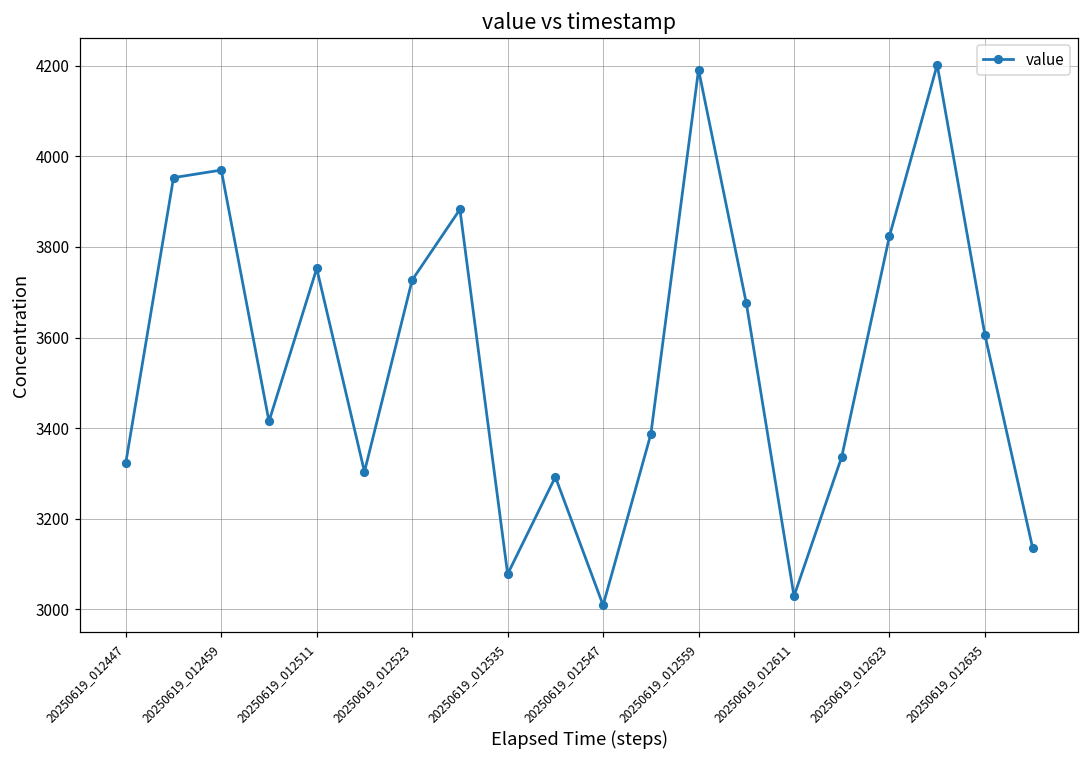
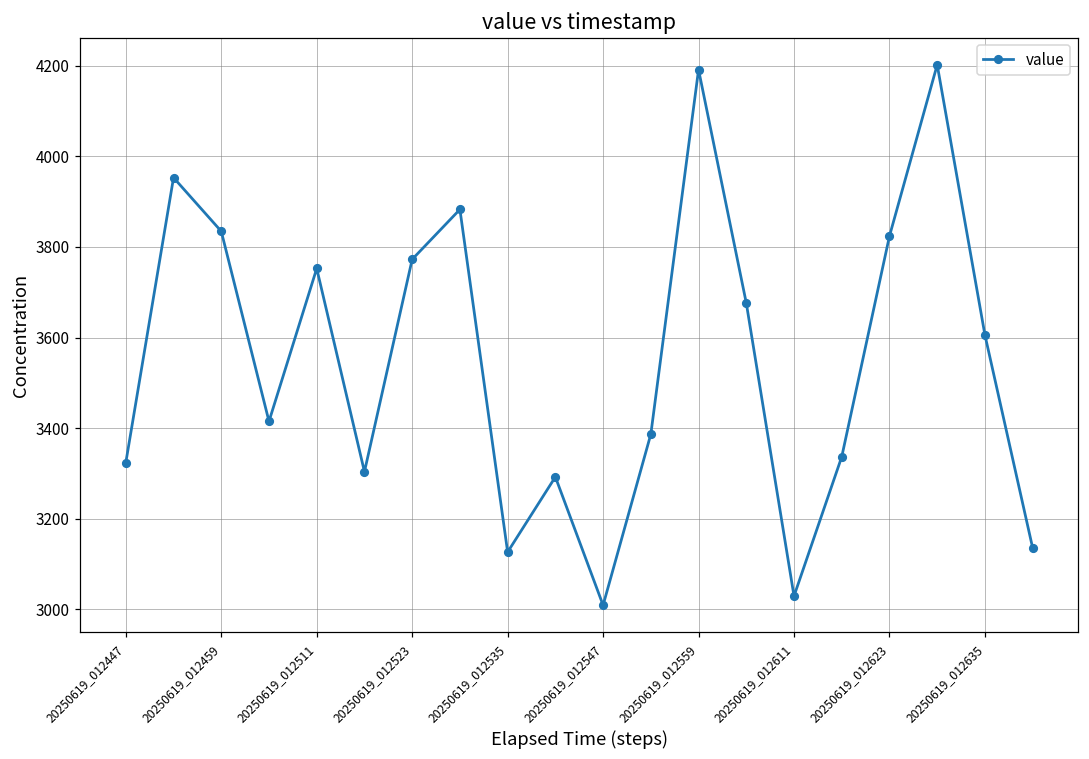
  {
    "20250619_012447": 3320,
-   "20250619_012459": 3970,
+   "20250619_012459": 3830,
    "20250619_012511": 3750,
-   "20250619_012523": 3730,
-   "20250619_012535": 3080,
+   "20250619_012523": 3770,
+   "20250619_012535": 3130,
    "20250619_012547": 3010,
    "20250619_012559": 4190,
    "20250619_012611": 3030,
    "20250619_012623": 3820,
    "20250619_012635": 3610
  }
